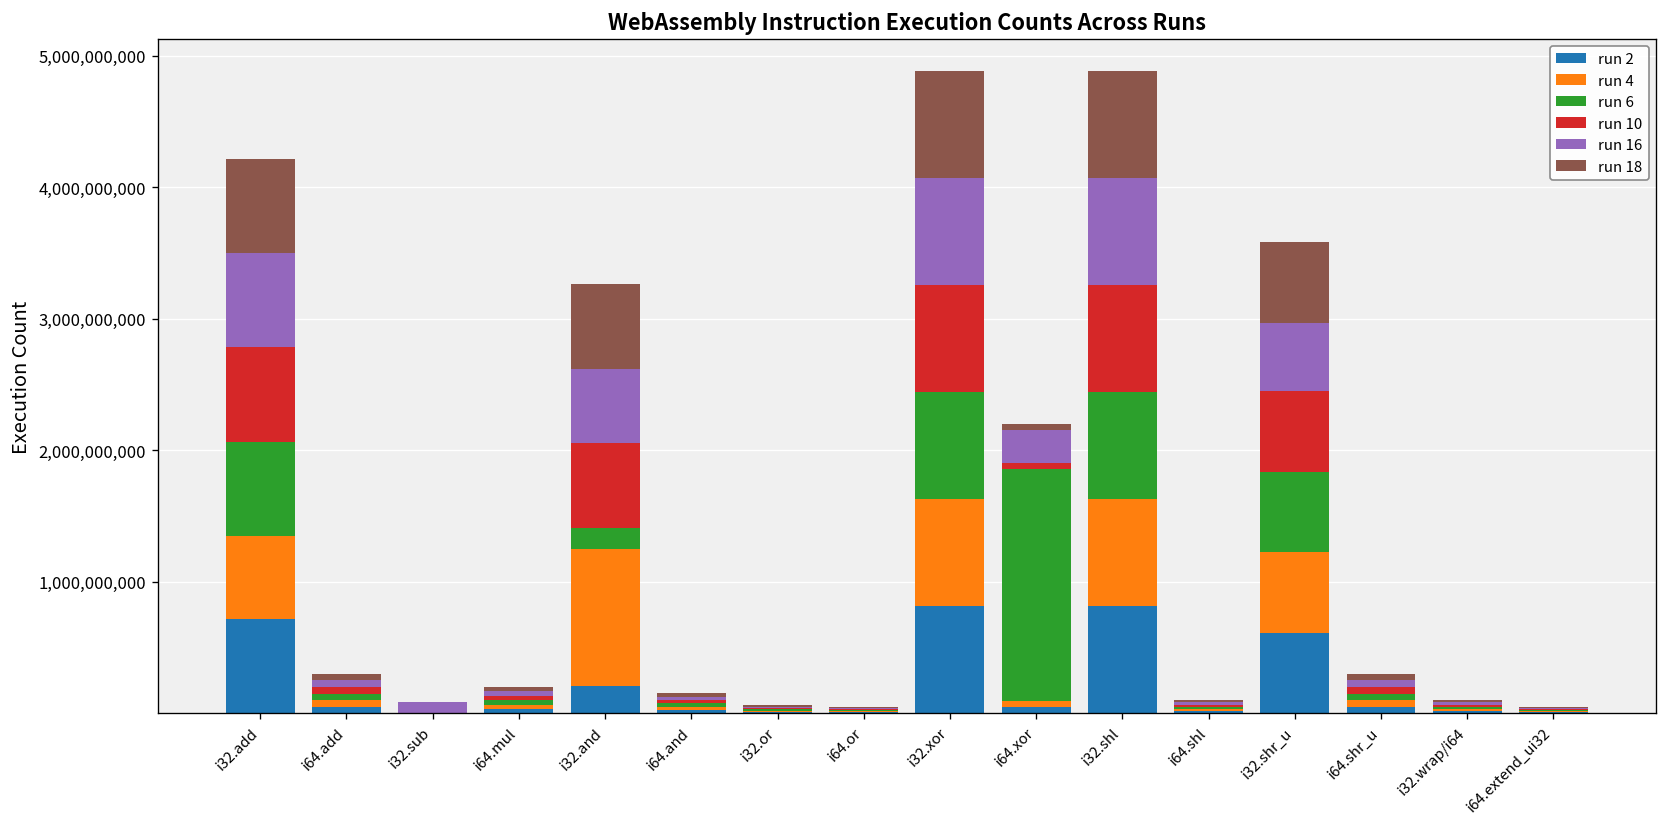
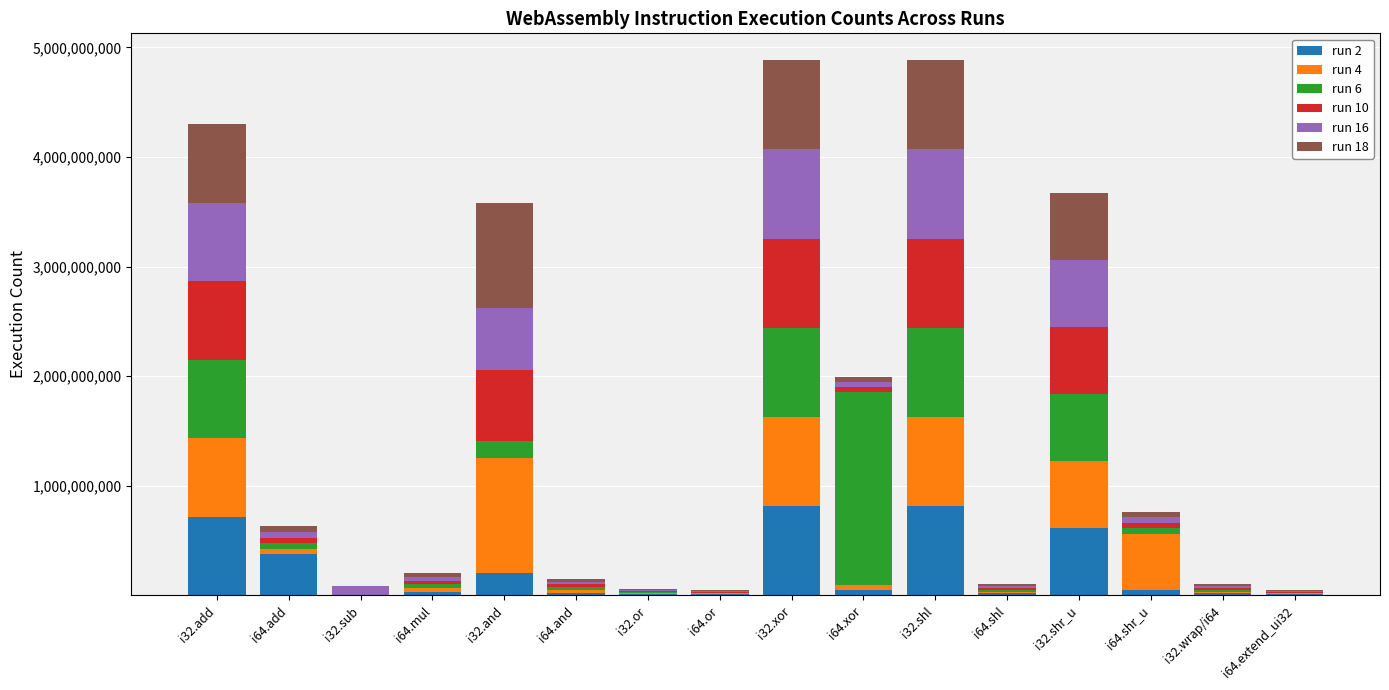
  {
    "run 2": {
      "i32.add": "720,000,000",
-     "i64.add": "50,000,000",
+     "i64.add": "380,000,000",
      "i64.mul": "30,000,000",
      "i32.and": "210,000,000",
      "i64.and": "30,000,000",
      "i32.xor": "810,000,000",
      "i64.xor": "50,000,000",
      "i32.shl": "810,000,000",
      "i32.shr_u": "610,000,000",
      "i64.shr_u": "50,000,000"
    },
    "run 4": {
-     "i32.add": "630,000,000",
+     "i32.add": "720,000,000",
      "i64.add": "50,000,000",
      "i64.mul": "30,000,000",
      "i32.and": "1,050,000,000",
      "i64.and": "30,000,000",
      "i32.xor": "810,000,000",
      "i64.xor": "50,000,000",
      "i32.shl": "810,000,000",
      "i32.shr_u": "610,000,000",
-     "i64.shr_u": "50,000,000"
+     "i64.shr_u": "510,000,000"
    },
    "run 6": {
      "i32.add": "720,000,000",
      "i64.add": "50,000,000",
      "i64.mul": "30,000,000",
      "i32.and": "160,000,000",
      "i64.and": "30,000,000",
      "i32.xor": "810,000,000",
      "i64.xor": "1,760,000,000",
      "i32.shl": "810,000,000",
      "i32.shr_u": "610,000,000",
      "i64.shr_u": "50,000,000"
    },
    "run 10": {
      "i32.add": "720,000,000",
      "i64.add": "50,000,000",
      "i64.mul": "30,000,000",
      "i32.and": "650,000,000",
      "i64.and": "30,000,000",
      "i32.xor": "810,000,000",
      "i64.xor": "50,000,000",
      "i32.shl": "810,000,000",
      "i32.shr_u": "610,000,000",
      "i64.shr_u": "50,000,000"
    },
    "run 16": {
      "i32.add": "720,000,000",
      "i64.add": "50,000,000",
      "i32.sub": "90,000,000",
      "i64.mul": "30,000,000",
      "i32.and": "570,000,000",
      "i64.and": "30,000,000",
      "i32.xor": "810,000,000",
-     "i64.xor": "250,000,000",
+     "i64.xor": "50,000,000",
      "i32.shl": "810,000,000",
-     "i32.shr_u": "520,000,000",
+     "i32.shr_u": "610,000,000",
      "i64.shr_u": "50,000,000"
    },
    "run 18": {
      "i32.add": "720,000,000",
      "i64.add": "50,000,000",
      "i64.mul": "30,000,000",
-     "i32.and": "650,000,000",
+     "i32.and": "960,000,000",
      "i64.and": "30,000,000",
      "i32.xor": "810,000,000",
      "i64.xor": "50,000,000",
      "i32.shl": "810,000,000",
      "i32.shr_u": "610,000,000",
      "i64.shr_u": "50,000,000"
    }
  }
